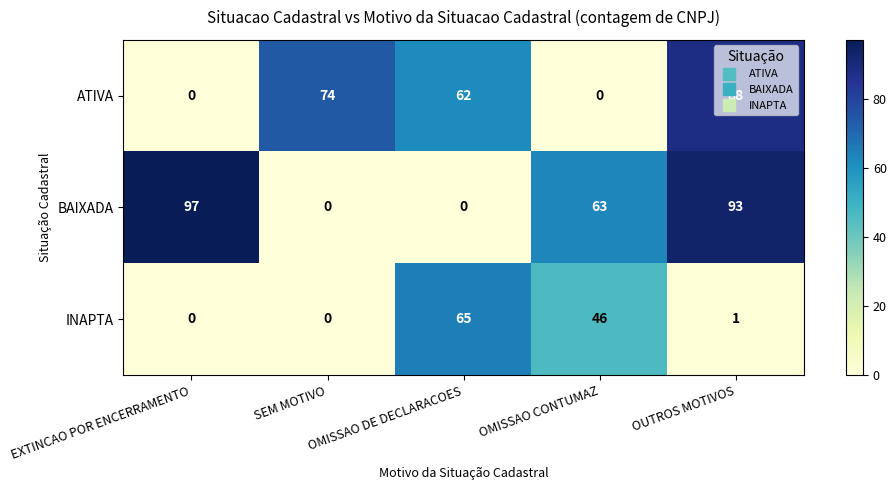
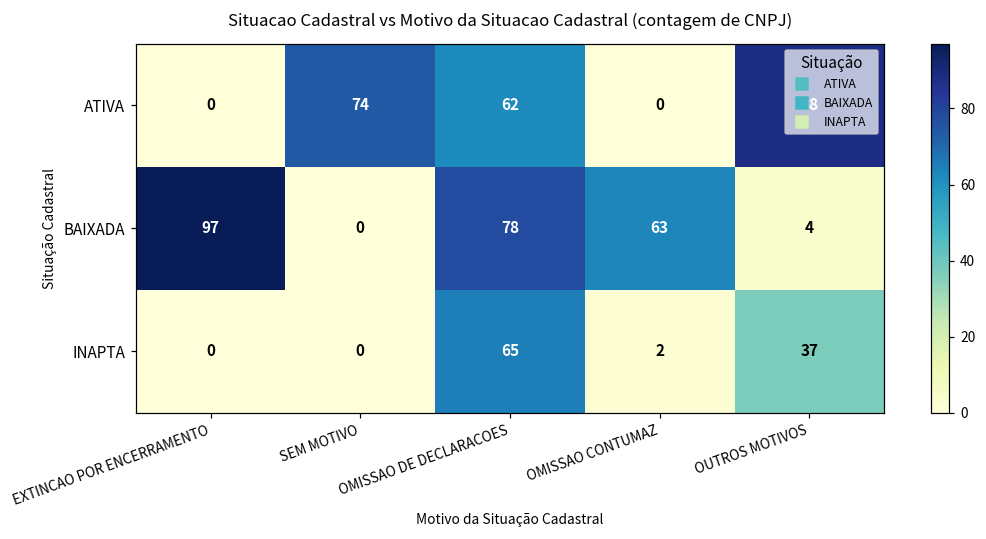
  {
    "ATIVA": {
      "EXTINCAO POR ENCERRAMENTO": 0,
      "SEM MOTIVO": 74,
      "OMISSAO DE DECLARACOES": 62,
      "OMISSAO CONTUMAZ": 0
    },
    "BAIXADA": {
      "EXTINCAO POR ENCERRAMENTO": 97,
      "SEM MOTIVO": 0,
-     "OMISSAO DE DECLARACOES": 0,
+     "OMISSAO DE DECLARACOES": 78,
      "OMISSAO CONTUMAZ": 63,
-     "OUTROS MOTIVOS": 93
+     "OUTROS MOTIVOS": 4
    },
    "INAPTA": {
      "EXTINCAO POR ENCERRAMENTO": 0,
      "SEM MOTIVO": 0,
      "OMISSAO DE DECLARACOES": 65,
-     "OMISSAO CONTUMAZ": 46,
-     "OUTROS MOTIVOS": 1
+     "OMISSAO CONTUMAZ": 2,
+     "OUTROS MOTIVOS": 37
    }
  }
